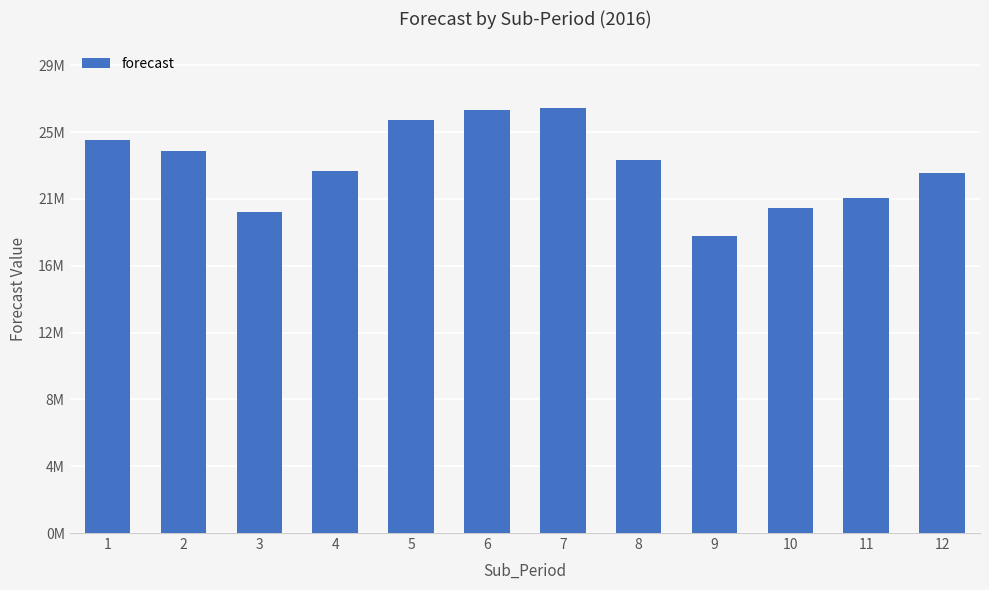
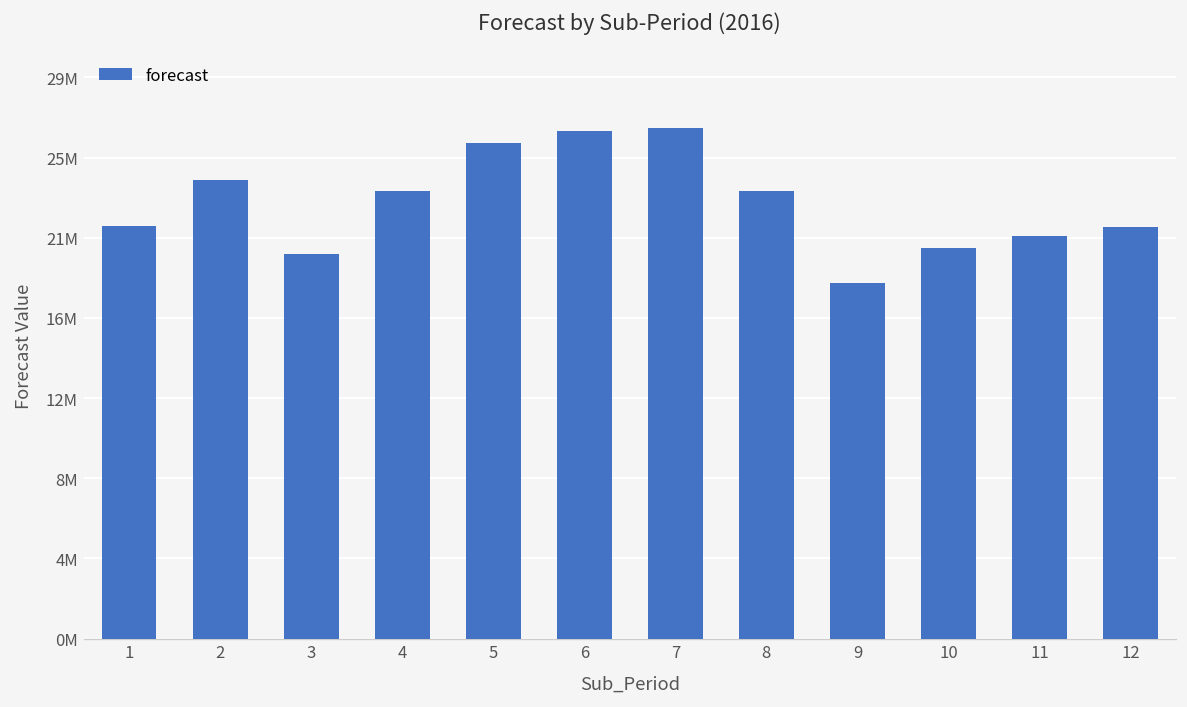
  {
-   "1": 24100000,
+   "1": 21100000,
    "2": 23500000,
    "3": 19700000,
-   "4": 22200000,
+   "4": 22900000,
    "5": 25400000,
    "6": 26000000,
    "7": 26100000,
    "8": 22900000,
    "9": 18200000,
    "10": 20000000,
    "11": 20600000,
-   "12": 22100000
+   "12": 21100000
  }
